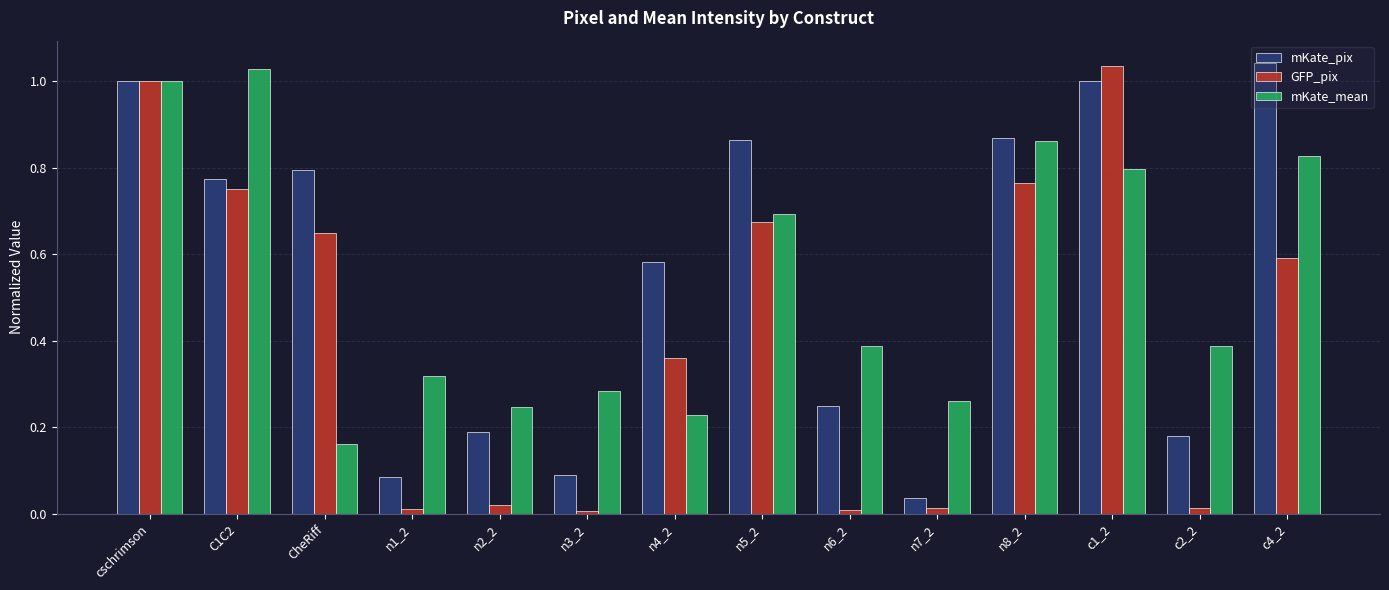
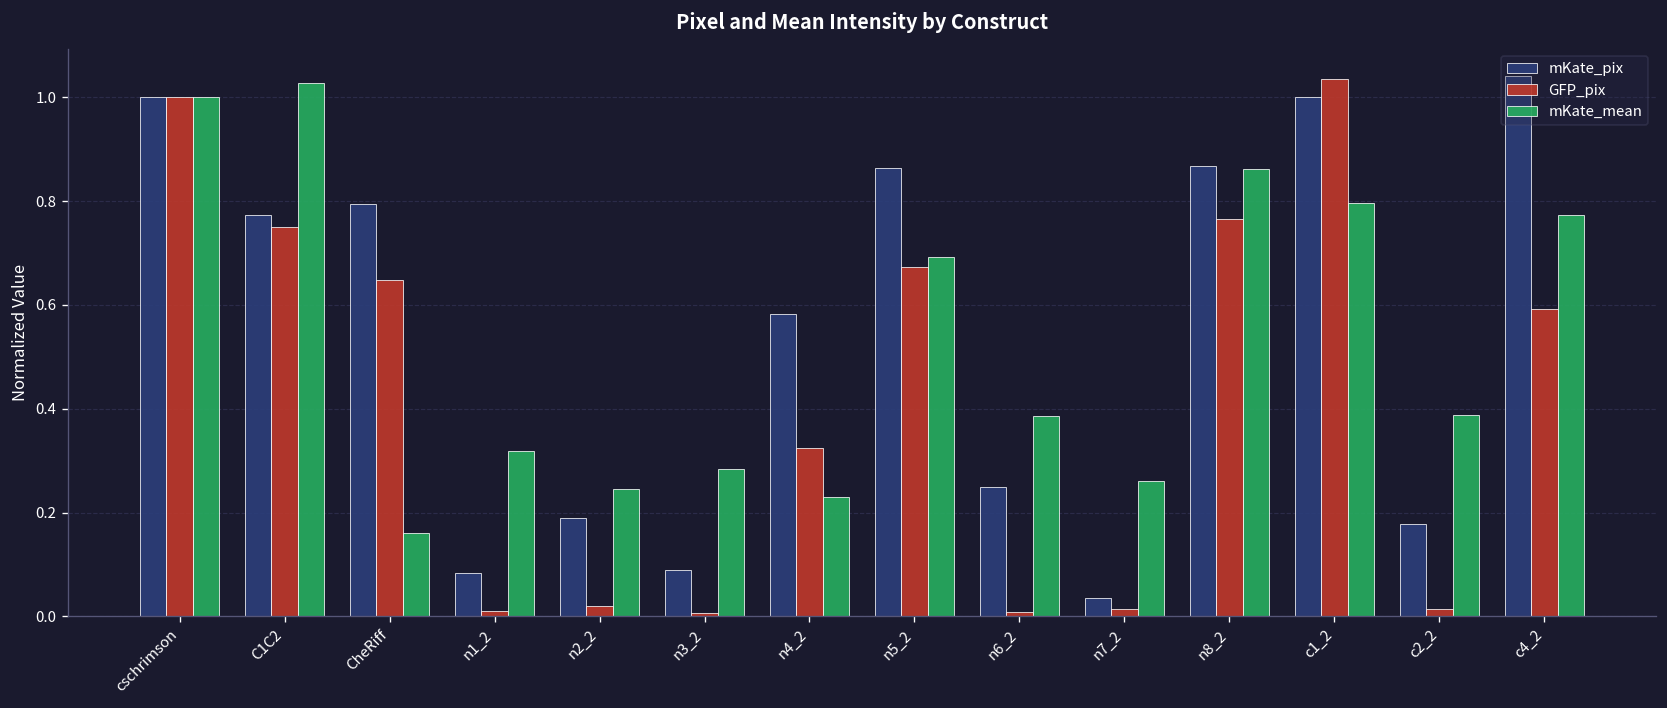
  {
    "mKate_pix": {
      "cschrimson": 1.00,
      "C1C2": 0.77,
      "CheRiff": 0.79,
      "n1_2": 0.08,
      "n2_2": 0.19,
      "n3_2": 0.09,
      "n4_2": 0.58,
      "n5_2": 0.86,
      "n6_2": 0.25,
      "n7_2": 0.04,
      "n8_2": 0.87,
      "c1_2": 1.00,
      "c2_2": 0.18
    },
    "GFP_pix": {
      "cschrimson": 1.00,
      "C1C2": 0.75,
      "CheRiff": 0.65,
      "n1_2": 0.01,
      "n2_2": 0.02,
      "n3_2": 0.01,
-     "n4_2": 0.36,
+     "n4_2": 0.32,
      "n5_2": 0.67,
      "n6_2": 0.01,
      "n7_2": 0.01,
      "n8_2": 0.77,
      "c1_2": 1.04,
      "c2_2": 0.01,
      "c4_2": 0.59
    },
    "mKate_mean": {
      "cschrimson": 1.00,
      "C1C2": 1.03,
      "CheRiff": 0.16,
      "n1_2": 0.32,
      "n2_2": 0.25,
      "n3_2": 0.28,
      "n4_2": 0.23,
      "n5_2": 0.69,
      "n6_2": 0.39,
      "n7_2": 0.26,
      "n8_2": 0.86,
      "c1_2": 0.80,
      "c2_2": 0.39,
-     "c4_2": 0.83
+     "c4_2": 0.77
    }
  }
